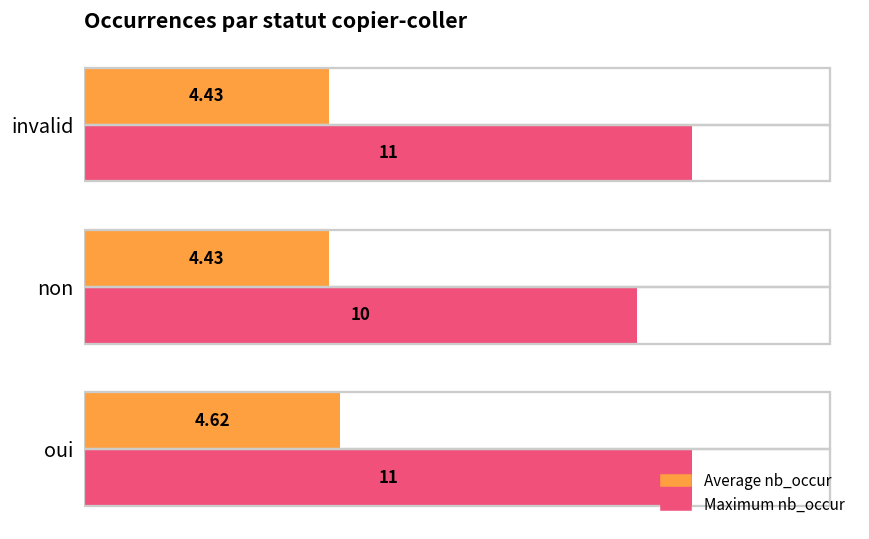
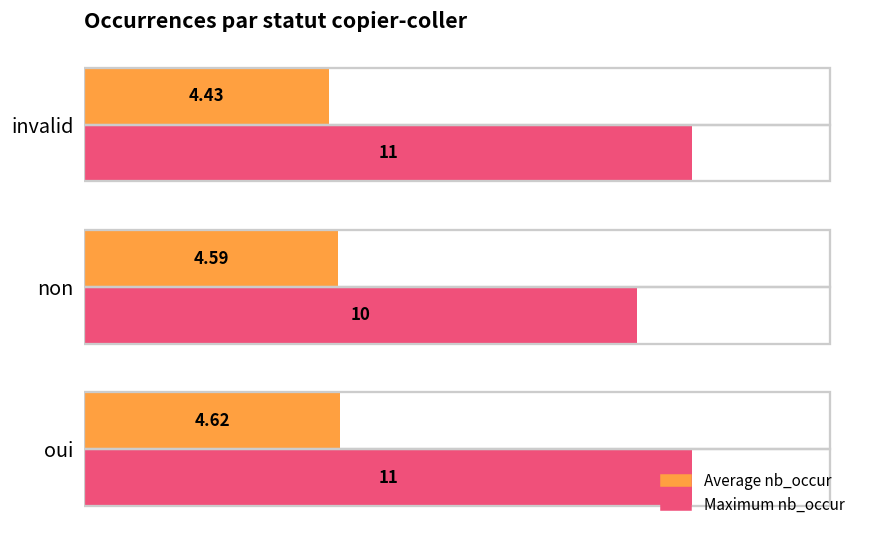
  {
    "Average nb_occur": {
      "invalid": 4.43,
-     "non": 4.43,
+     "non": 4.59,
      "oui": 4.62
    },
    "Maximum nb_occur": {
      "invalid": 11,
      "non": 10,
      "oui": 11
    }
  }
